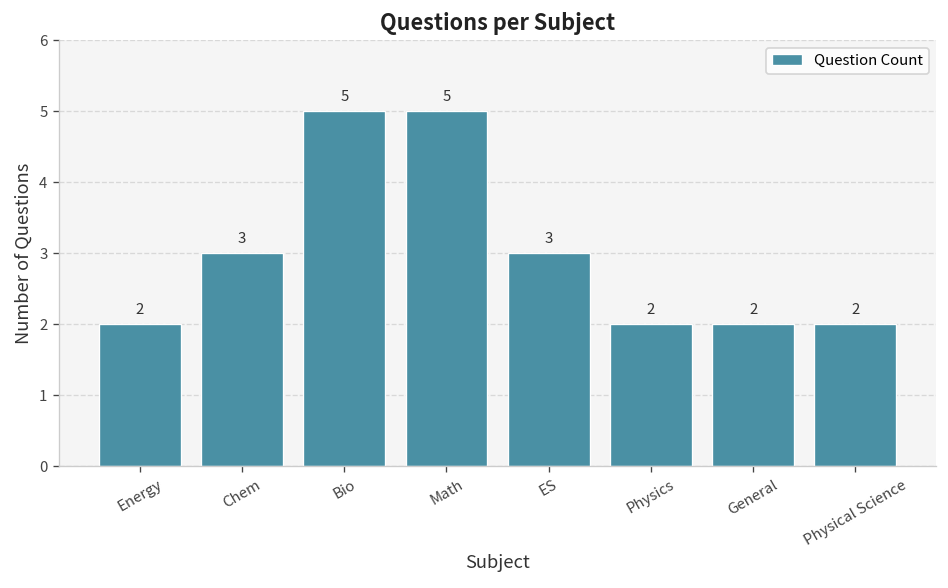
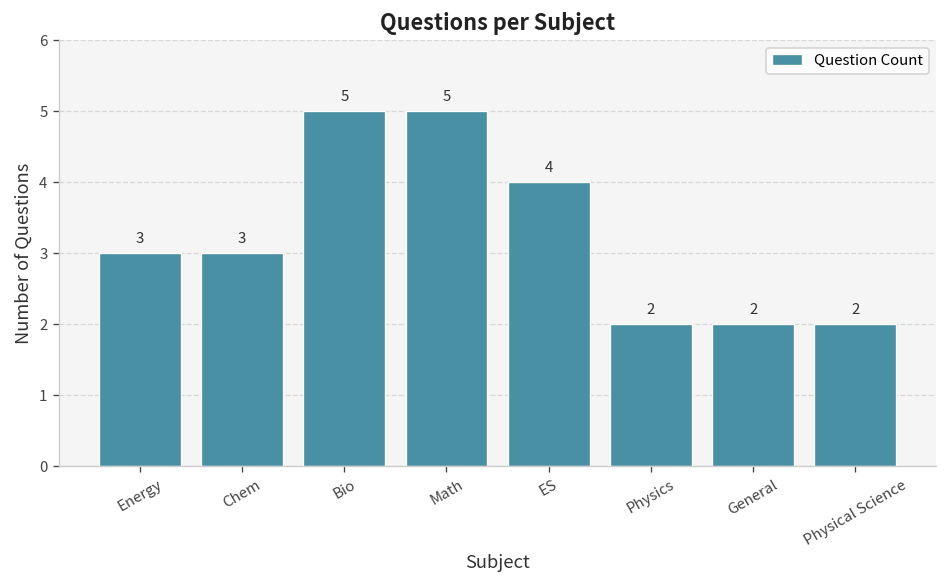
  {
-   "Energy": 2,
+   "Energy": 3,
    "Chem": 3,
    "Bio": 5,
    "Math": 5,
-   "ES": 3,
+   "ES": 4,
    "Physics": 2,
    "General": 2,
    "Physical Science": 2
  }
